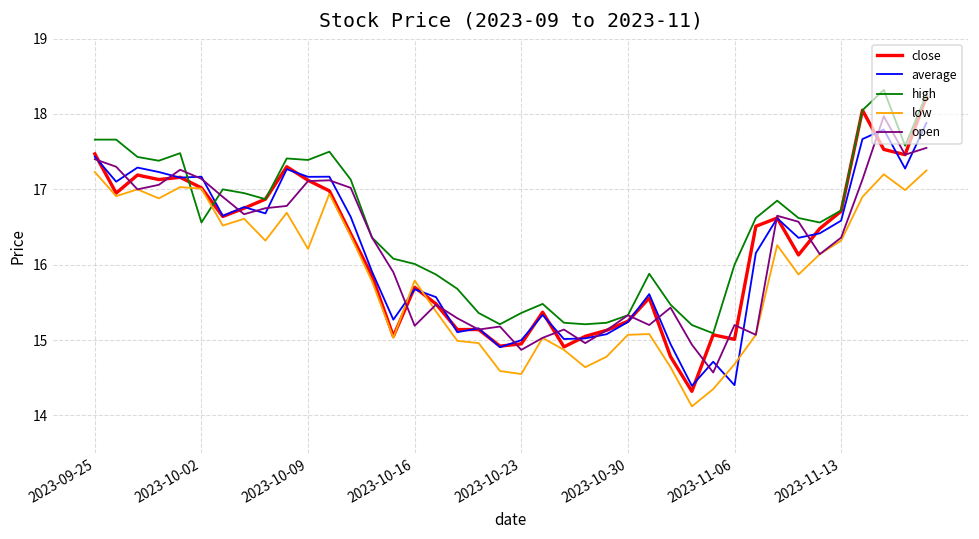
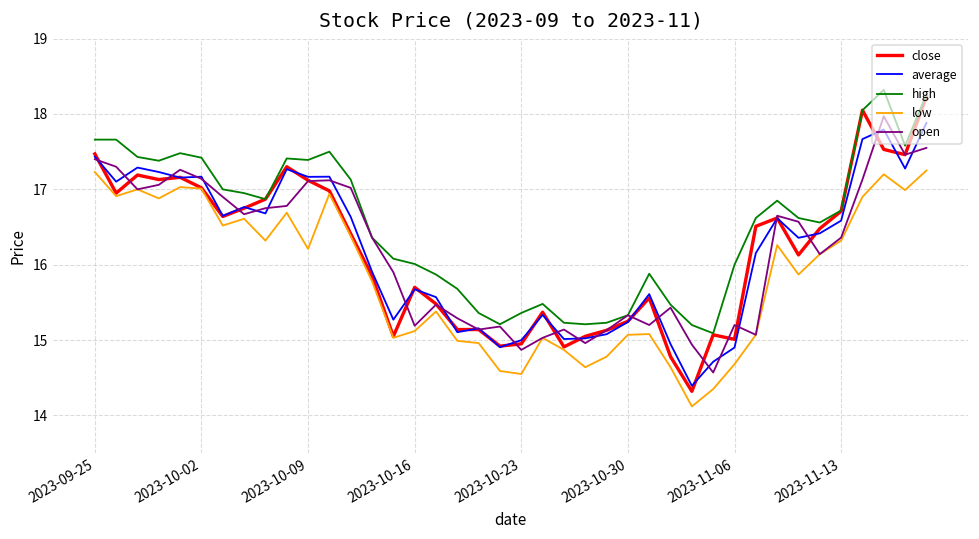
  {
    "close": {
      "2023-10-23": 15.0,
      "2023-11-06": 15.0
    },
    "average": {
      "2023-10-09": 17.2,
      "2023-10-23": 15.0,
-     "2023-11-06": 14.4,
+     "2023-11-06": 14.9,
      "2023-11-13": 16.6
    },
    "high": {
      "2023-09-25": 17.7,
-     "2023-10-02": 16.6,
+     "2023-10-02": 17.4,
      "2023-10-09": 17.4,
      "2023-10-16": 16.0,
      "2023-10-23": 15.4,
      "2023-11-06": 16.0
    },
    "low": {
      "2023-09-25": 17.2,
      "2023-10-09": 16.2,
-     "2023-10-16": 15.8,
+     "2023-10-16": 15.1,
      "2023-10-23": 14.6,
      "2023-10-30": 15.1,
      "2023-11-06": 14.7,
      "2023-11-13": 16.3
    },
    "open": {
      "2023-10-16": 15.2,
      "2023-10-23": 14.9,
      "2023-11-06": 15.2,
      "2023-11-13": 16.4
    }
  }
